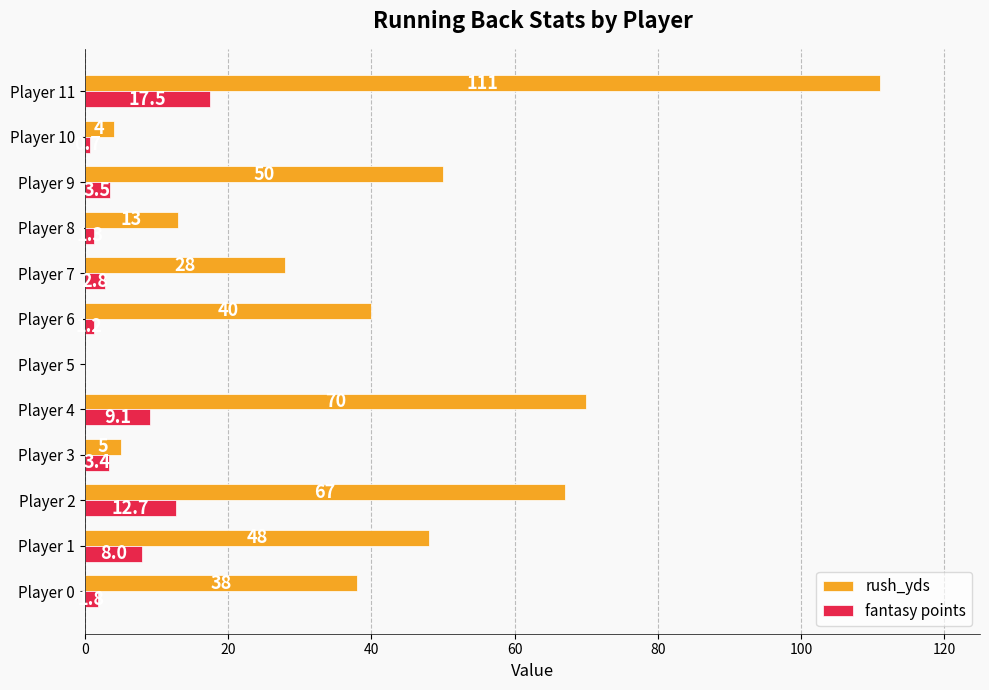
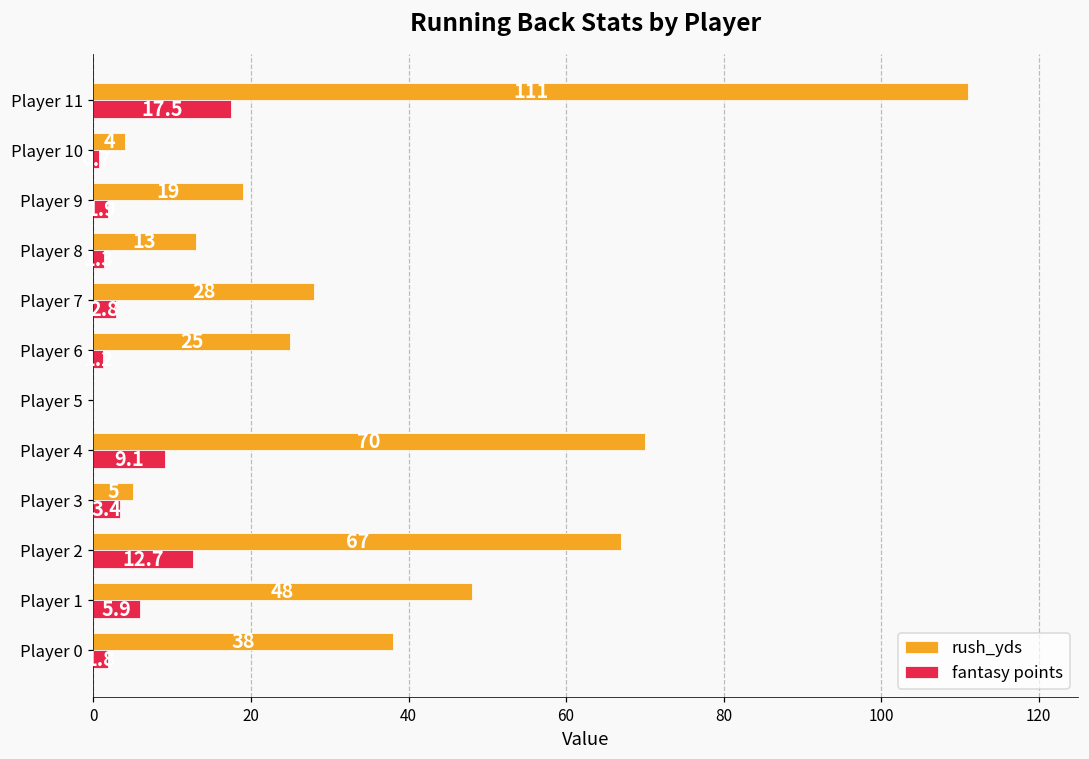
  {
    "rush_yds": {
      "Player 11": 111,
      "Player 10": 4,
-     "Player 9": 50,
+     "Player 9": 19,
      "Player 8": 13,
      "Player 7": 28,
-     "Player 6": 40,
+     "Player 6": 25,
      "Player 4": 70,
      "Player 2": 67,
      "Player 1": 48,
      "Player 0": 38
    },
    "fantasy points": {
      "Player 11": 17.5,
-     "Player 9": 4,
+     "Player 9": 2,
      "Player 7": 2.8,
      "Player 4": 9.1,
      "Player 3": 3.4,
      "Player 2": 12.7,
-     "Player 1": 8.0
+     "Player 1": 5.9
    }
  }
